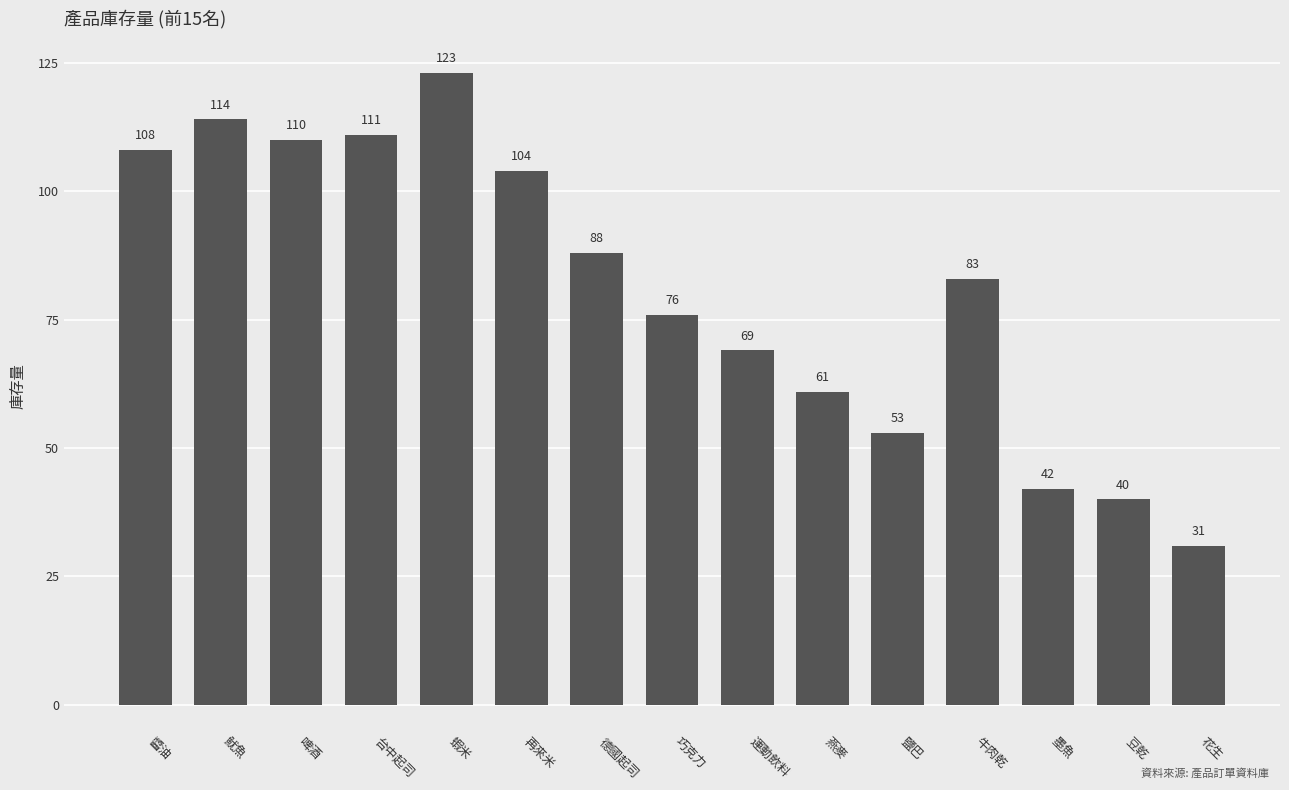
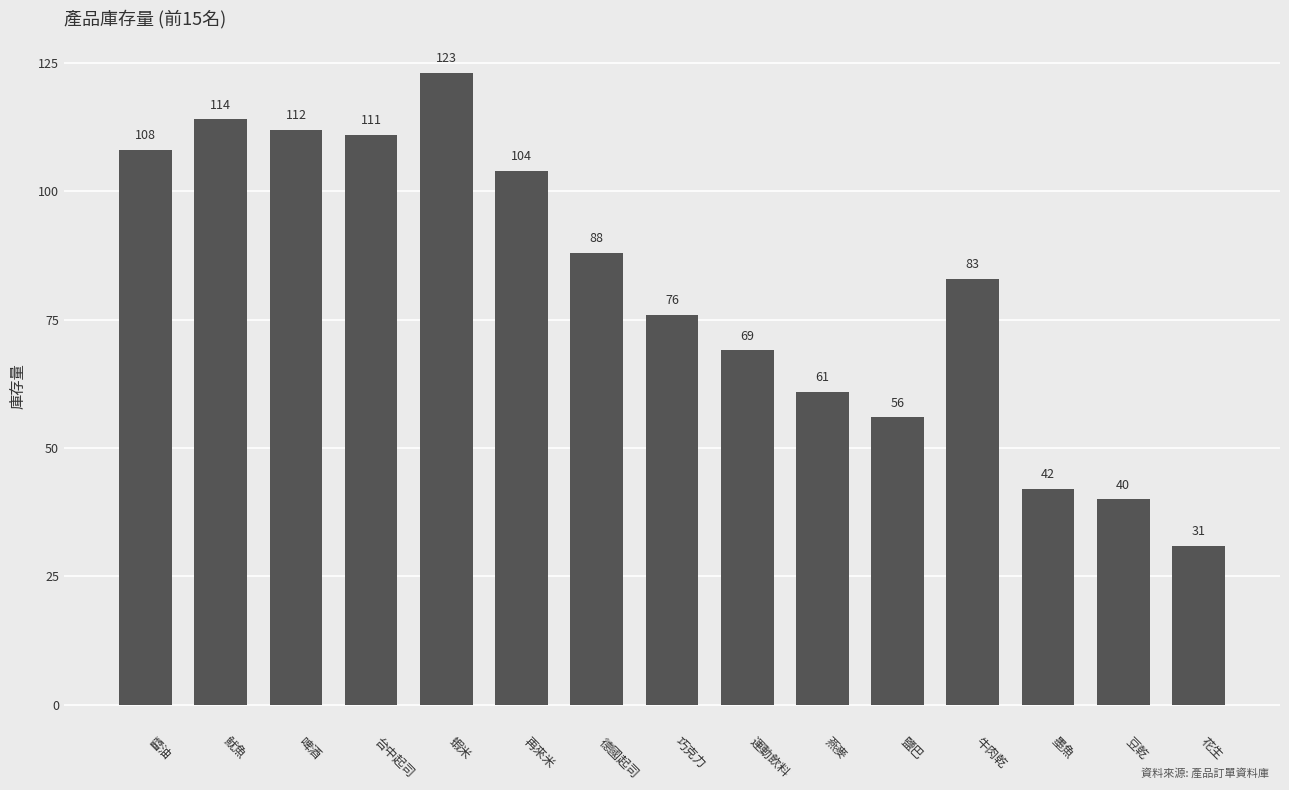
  {
    "醬油": 108,
    "魷魚": 114,
-   "啤酒": 110,
+   "啤酒": 112,
    "台中起司": 111,
    "蝦米": 123,
    "再來米": 104,
    "德國起司": 88,
    "巧克力": 76,
    "運動飲料": 69,
    "燕麥": 61,
-   "鹽巴": 53,
+   "鹽巴": 56,
    "牛肉乾": 83,
    "墨魚": 42,
    "豆乾": 40,
    "花生": 31
  }
